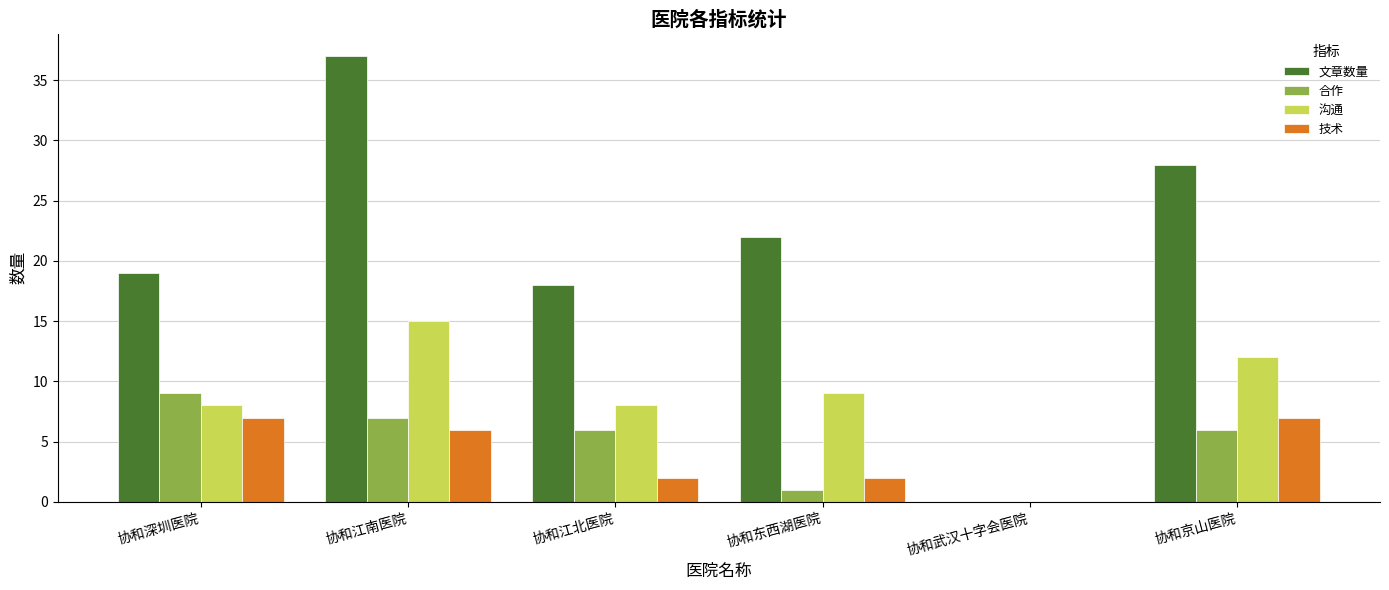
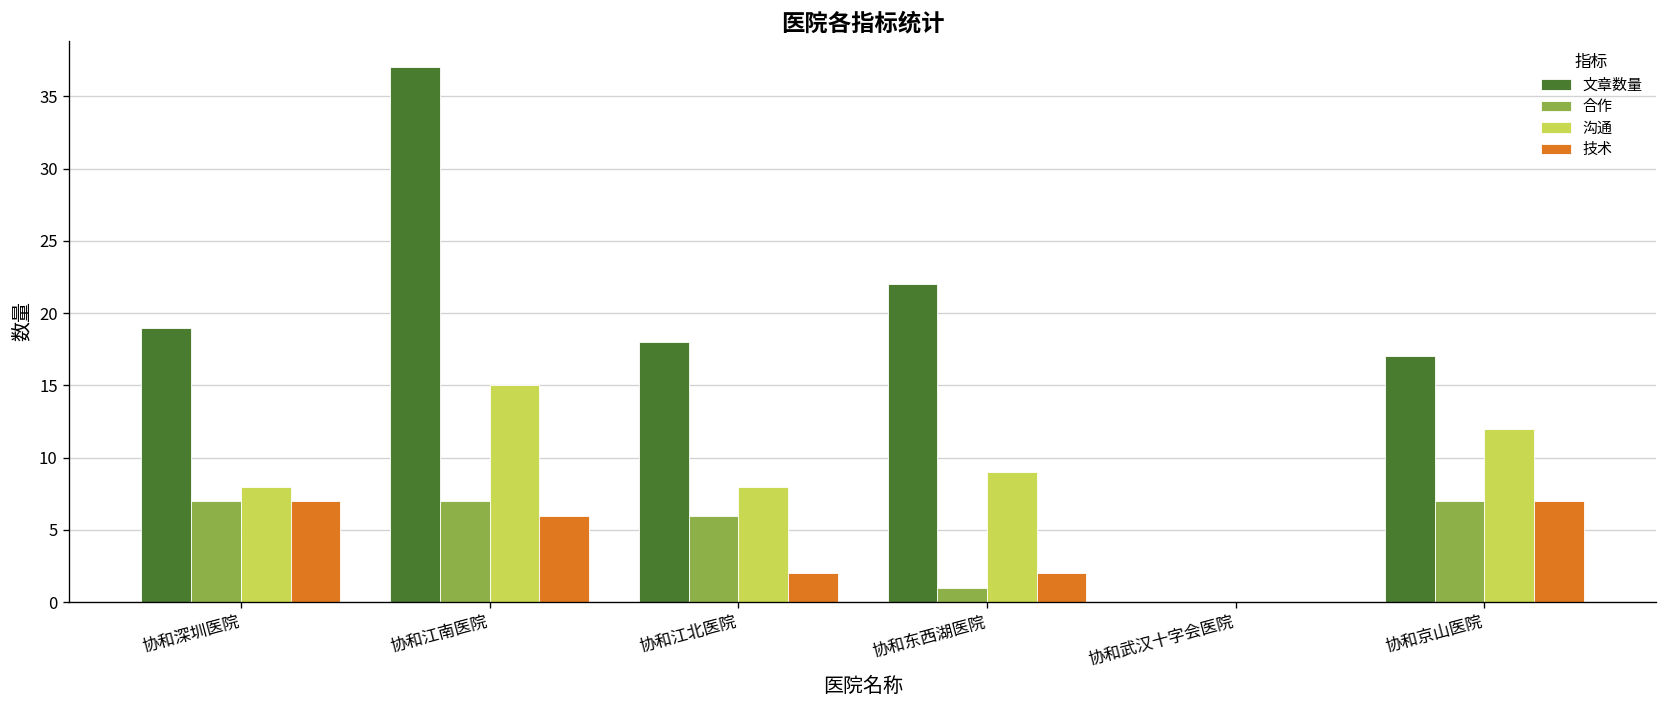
  {
    "文章数量": {
      "协和深圳医院": 19,
      "协和江南医院": 37,
      "协和江北医院": 18,
      "协和东西湖医院": 22,
      "协和武汉十字会医院": 0,
-     "协和京山医院": 28
+     "协和京山医院": 17
    },
    "合作": {
-     "协和深圳医院": 9,
+     "协和深圳医院": 7,
      "协和江南医院": 7,
      "协和江北医院": 6,
      "协和东西湖医院": 1,
      "协和武汉十字会医院": 0,
-     "协和京山医院": 6
+     "协和京山医院": 7
    },
    "沟通": {
      "协和深圳医院": 8,
      "协和江南医院": 15,
      "协和江北医院": 8,
      "协和东西湖医院": 9,
      "协和武汉十字会医院": 0,
      "协和京山医院": 12
    },
    "技术": {
      "协和深圳医院": 7,
      "协和江南医院": 6,
      "协和江北医院": 2,
      "协和东西湖医院": 2,
      "协和武汉十字会医院": 0,
      "协和京山医院": 7
    }
  }
